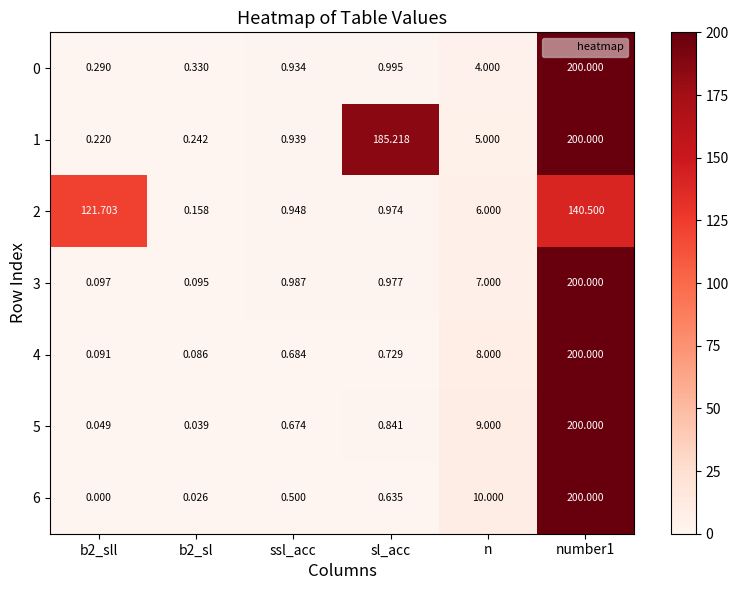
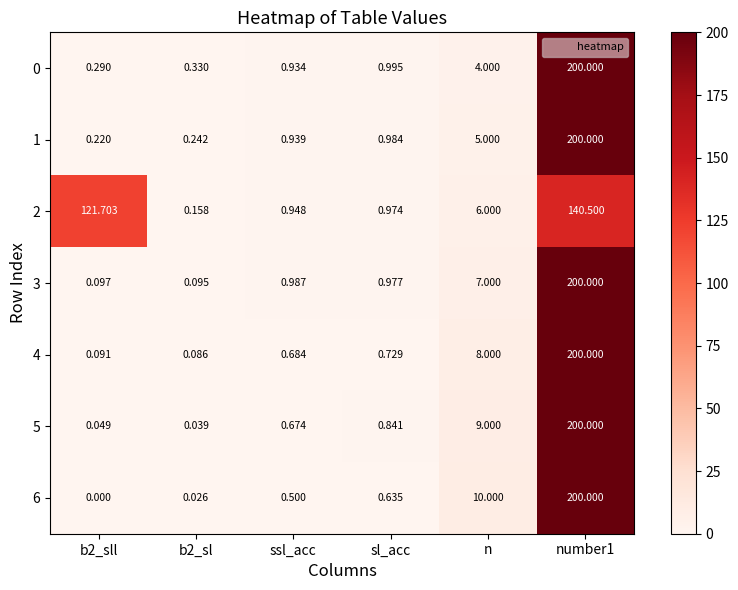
  {
    "0": {
      "b2_sll": 0.290,
      "b2_sl": 0.330,
      "ssl_acc": 0.934,
      "sl_acc": 0.995,
      "n": 4.000,
      "number1": 200.000
    },
    "1": {
      "b2_sll": 0.220,
      "b2_sl": 0.242,
      "ssl_acc": 0.939,
-     "sl_acc": 185.218,
+     "sl_acc": 0.984,
      "n": 5.000,
      "number1": 200.000
    },
    "2": {
      "b2_sll": 121.703,
      "b2_sl": 0.158,
      "ssl_acc": 0.948,
      "sl_acc": 0.974,
      "n": 6.000,
      "number1": 140.500
    },
    "3": {
      "b2_sll": 0.097,
      "b2_sl": 0.095,
      "ssl_acc": 0.987,
      "sl_acc": 0.977,
      "n": 7.000,
      "number1": 200.000
    },
    "4": {
      "b2_sll": 0.091,
      "b2_sl": 0.086,
      "ssl_acc": 0.684,
      "sl_acc": 0.729,
      "n": 8.000,
      "number1": 200.000
    },
    "5": {
      "b2_sll": 0.049,
      "b2_sl": 0.039,
      "ssl_acc": 0.674,
      "sl_acc": 0.841,
      "n": 9.000,
      "number1": 200.000
    },
    "6": {
      "b2_sll": 0.000,
      "b2_sl": 0.026,
      "ssl_acc": 0.500,
      "sl_acc": 0.635,
      "n": 10.000,
      "number1": 200.000
    }
  }
